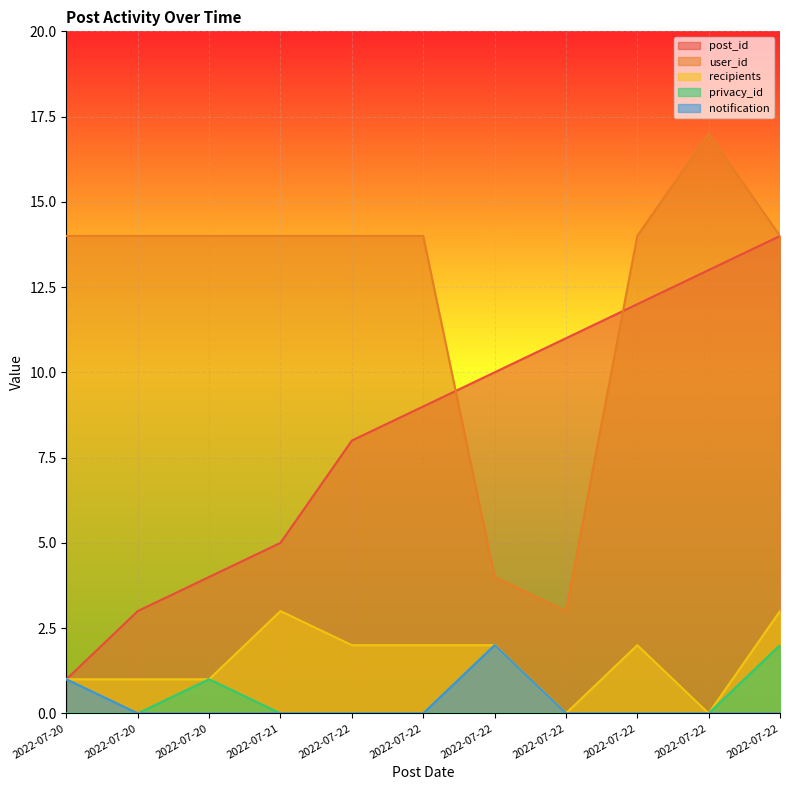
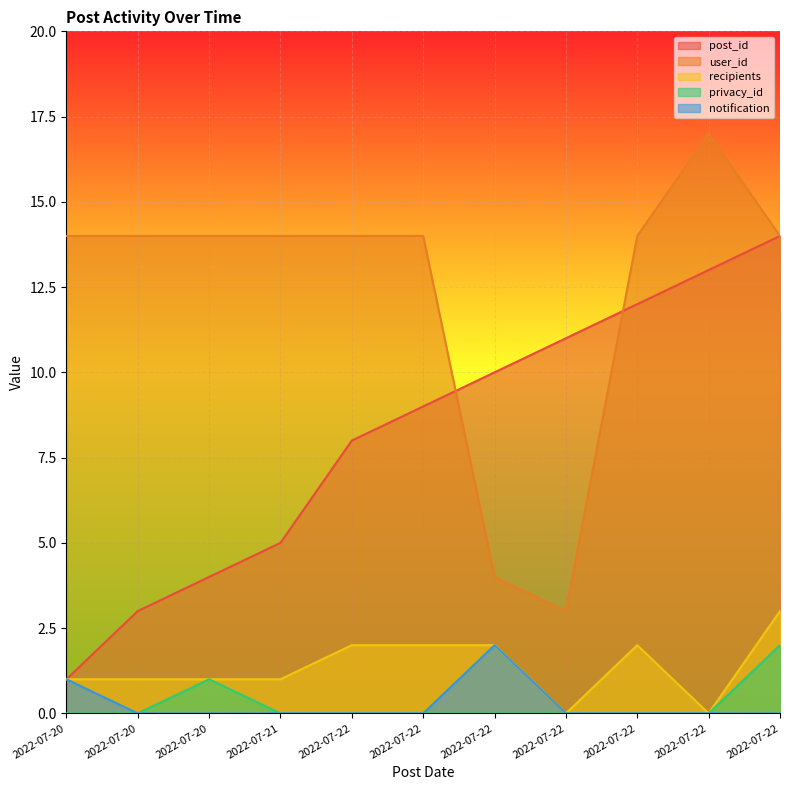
  {
    "recipients": {
-     "2022-07-21": 3
+     "2022-07-21": 1
    }
  }
